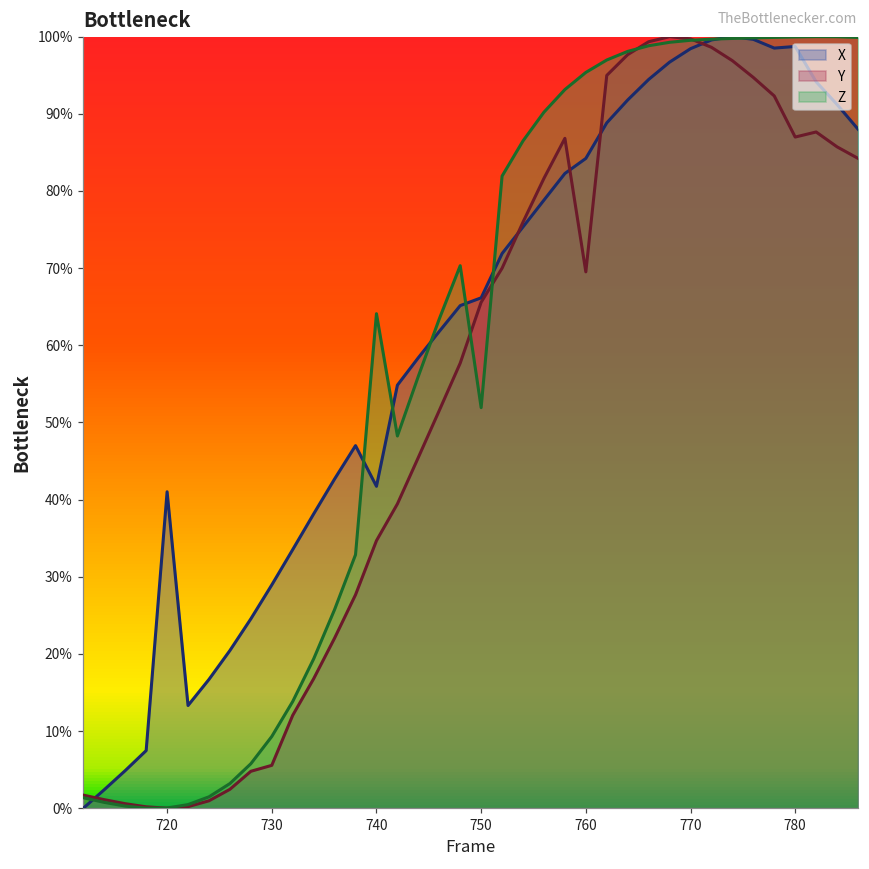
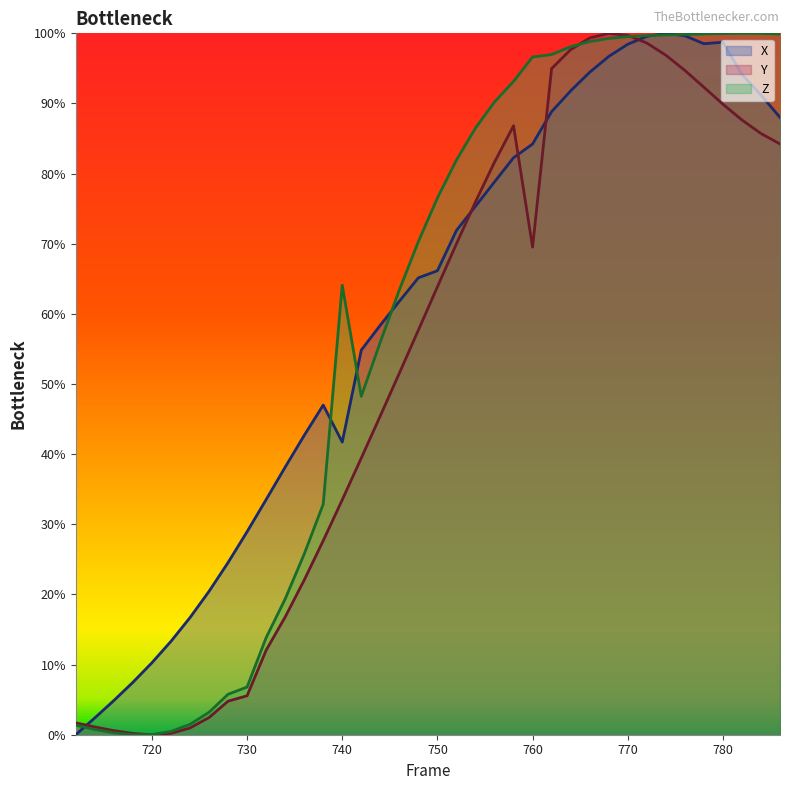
  {
    "X": {
-     "720": "41%",
+     "720": "10%",
      "730": "29%",
      "740": "42%",
      "750": "66%",
      "760": "84%",
      "770": "98%"
    },
    "Y": {
      "730": "6%",
-     "740": "35%",
-     "750": "66%",
+     "740": "33%",
+     "750": "64%",
      "760": "70%",
-     "780": "87%"
+     "780": "90%"
    },
    "Z": {
-     "730": "9%",
+     "730": "7%",
      "740": "64%",
-     "750": "52%",
-     "760": "95%",
+     "750": "77%",
+     "760": "97%",
      "780": "100%"
    }
  }
